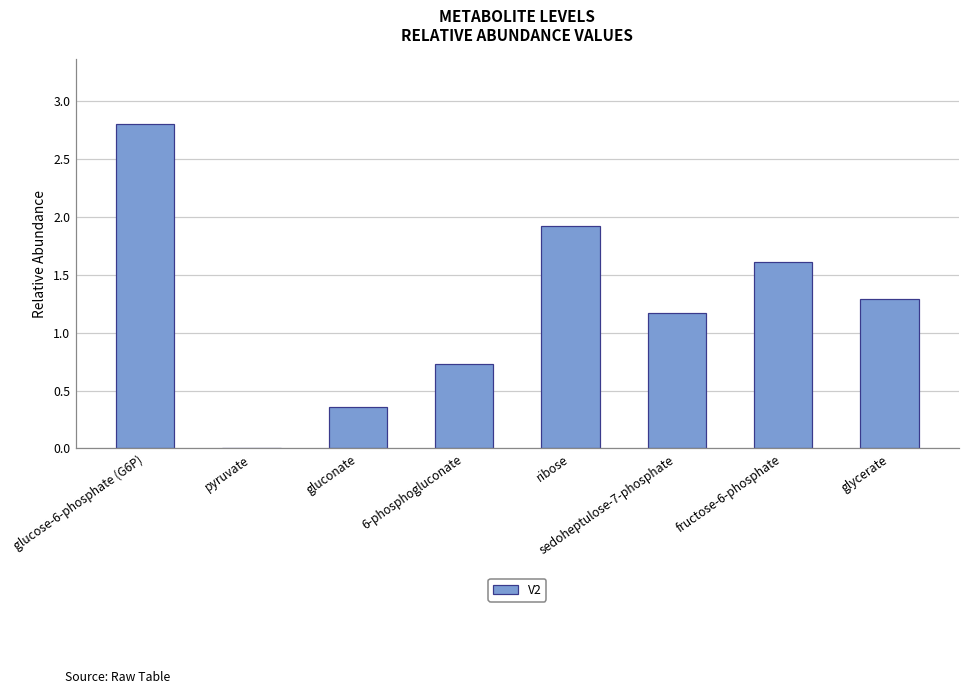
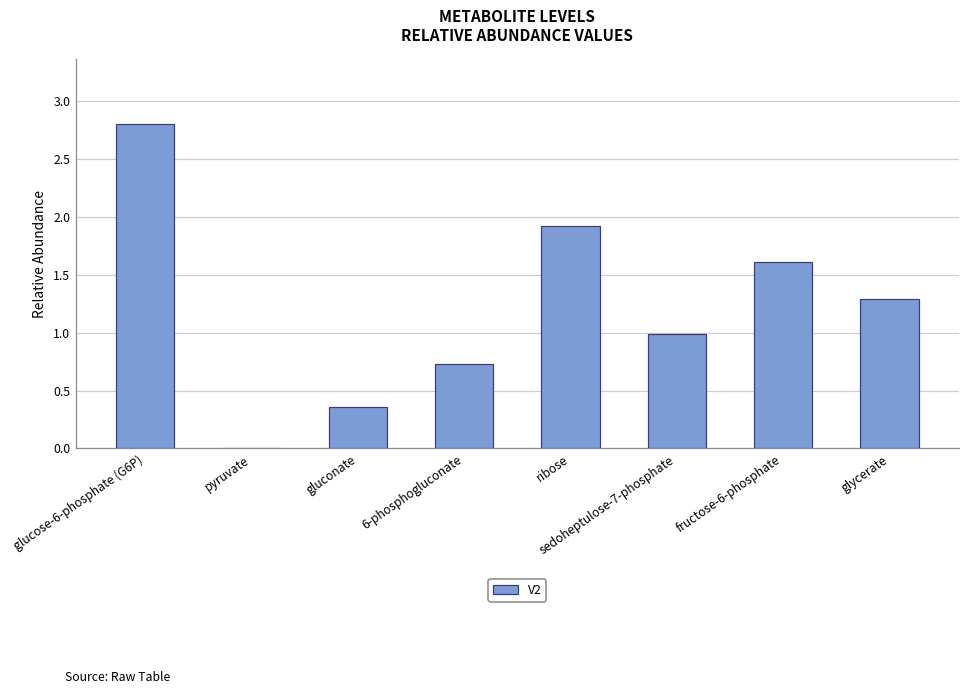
  {
    "glucose-6-phosphate (G6P)": 2.80,
    "pyruvate": 0.00,
    "gluconate": 0.35,
    "6-phosphogluconate": 0.73,
    "ribose": 1.93,
-   "sedoheptulose-7-phosphate": 1.17,
+   "sedoheptulose-7-phosphate": 0.99,
    "fructose-6-phosphate": 1.61,
    "glycerate": 1.29
  }
